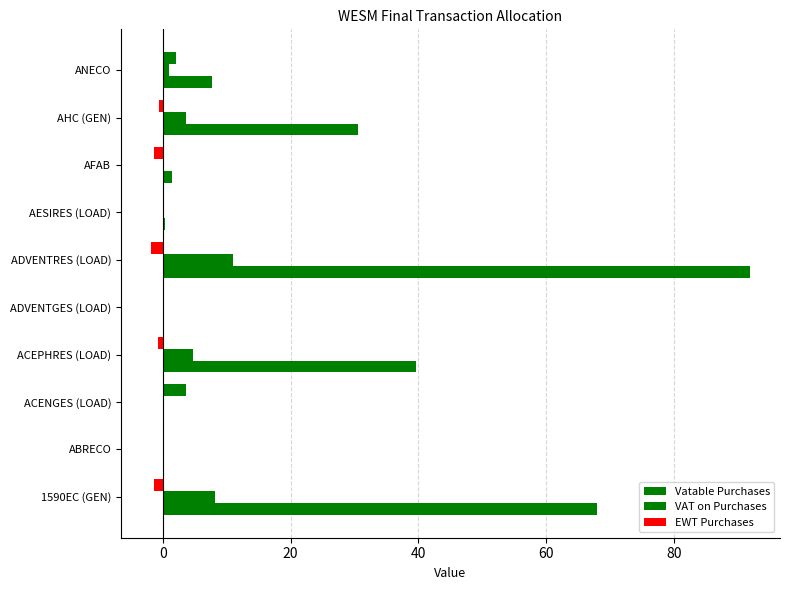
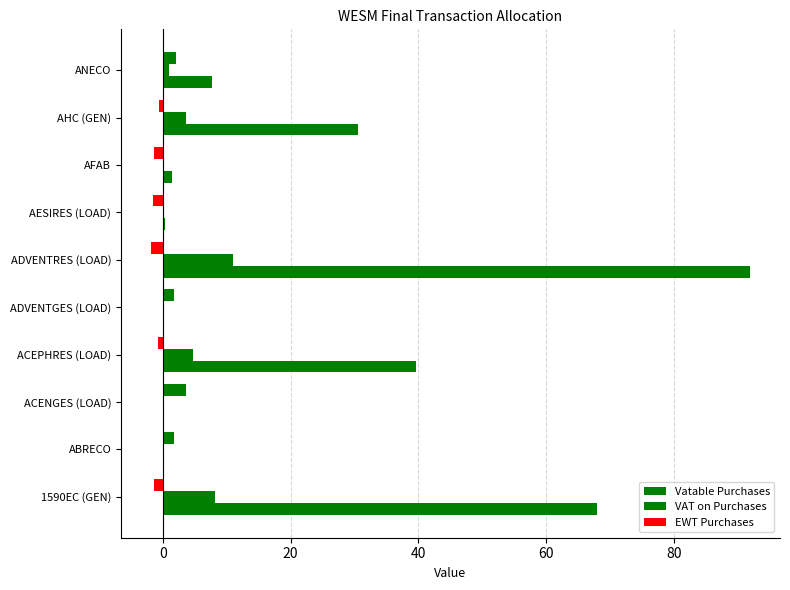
  {
    "EWT Purchases": {
      "ANECO": 2,
      "AHC (GEN)": -1,
      "AFAB": -1,
-     "AESIRES (LOAD)": 0,
+     "AESIRES (LOAD)": -1,
      "ADVENTRES (LOAD)": -2,
-     "ADVENTGES (LOAD)": 0,
+     "ADVENTGES (LOAD)": 2,
      "ACEPHRES (LOAD)": -1,
      "ACENGES (LOAD)": 4,
-     "ABRECO": 0,
+     "ABRECO": 2,
      "1590EC (GEN)": -1
    }
  }
